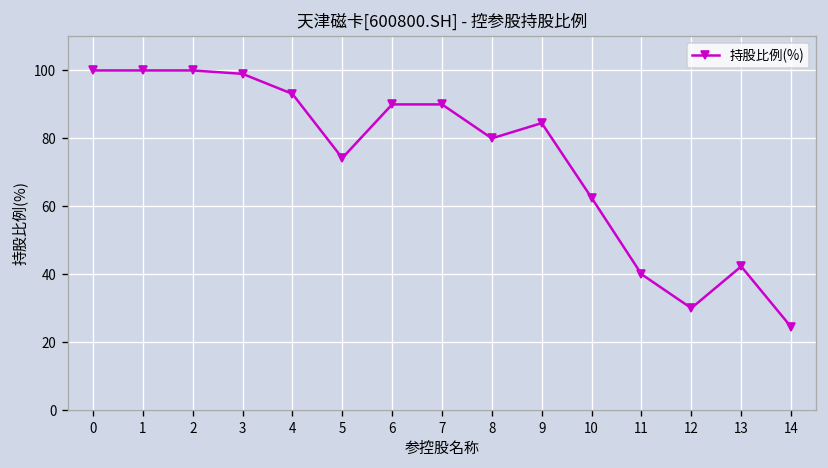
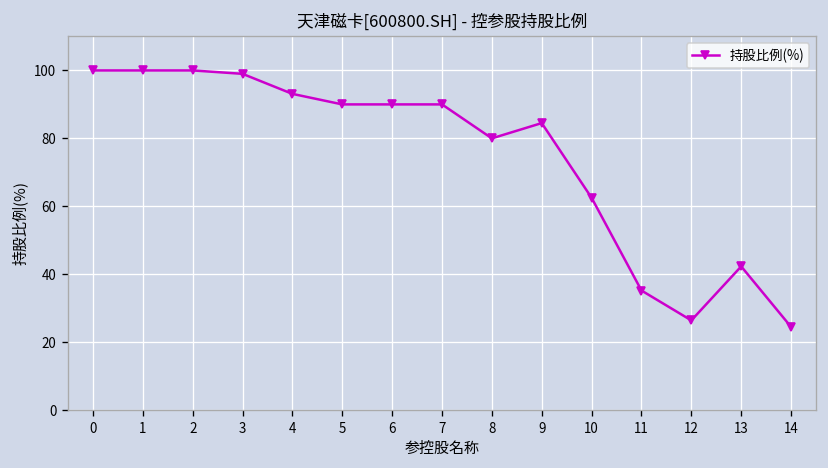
  {
    "0": 100,
    "1": 100,
    "2": 100,
    "3": 99,
    "4": 93,
-   "5": 74,
+   "5": 90,
    "6": 90,
    "7": 90,
    "8": 80,
    "9": 85,
    "10": 63,
-   "11": 40,
-   "12": 30,
+   "11": 35,
+   "12": 26,
    "13": 42,
    "14": 24
  }
